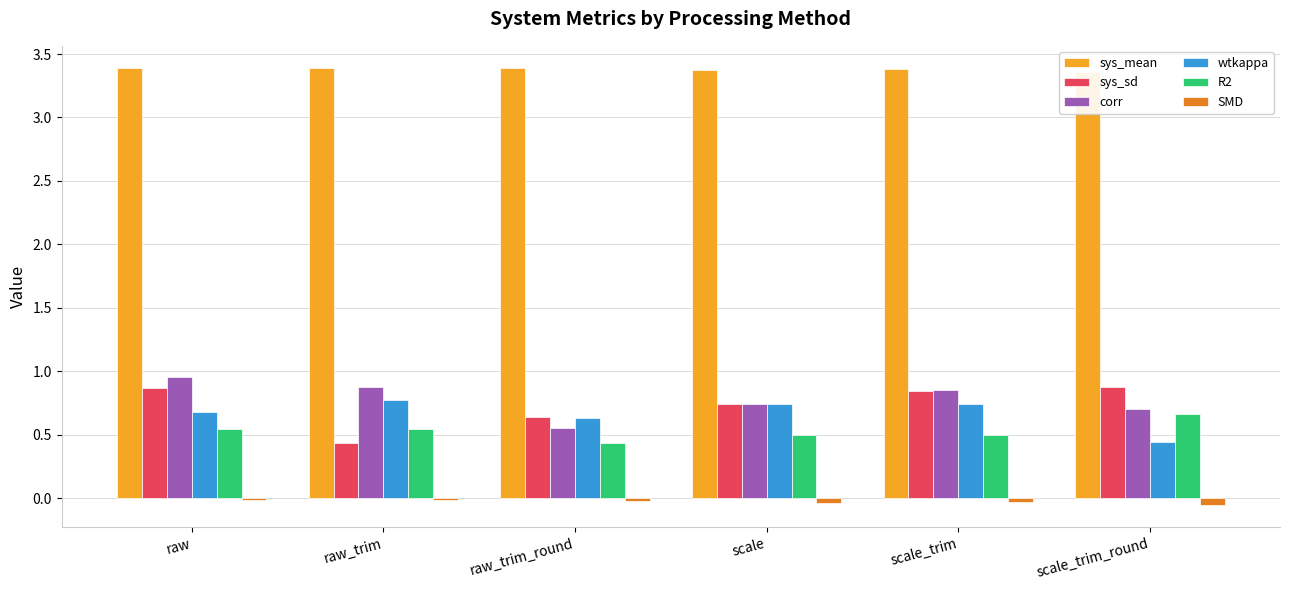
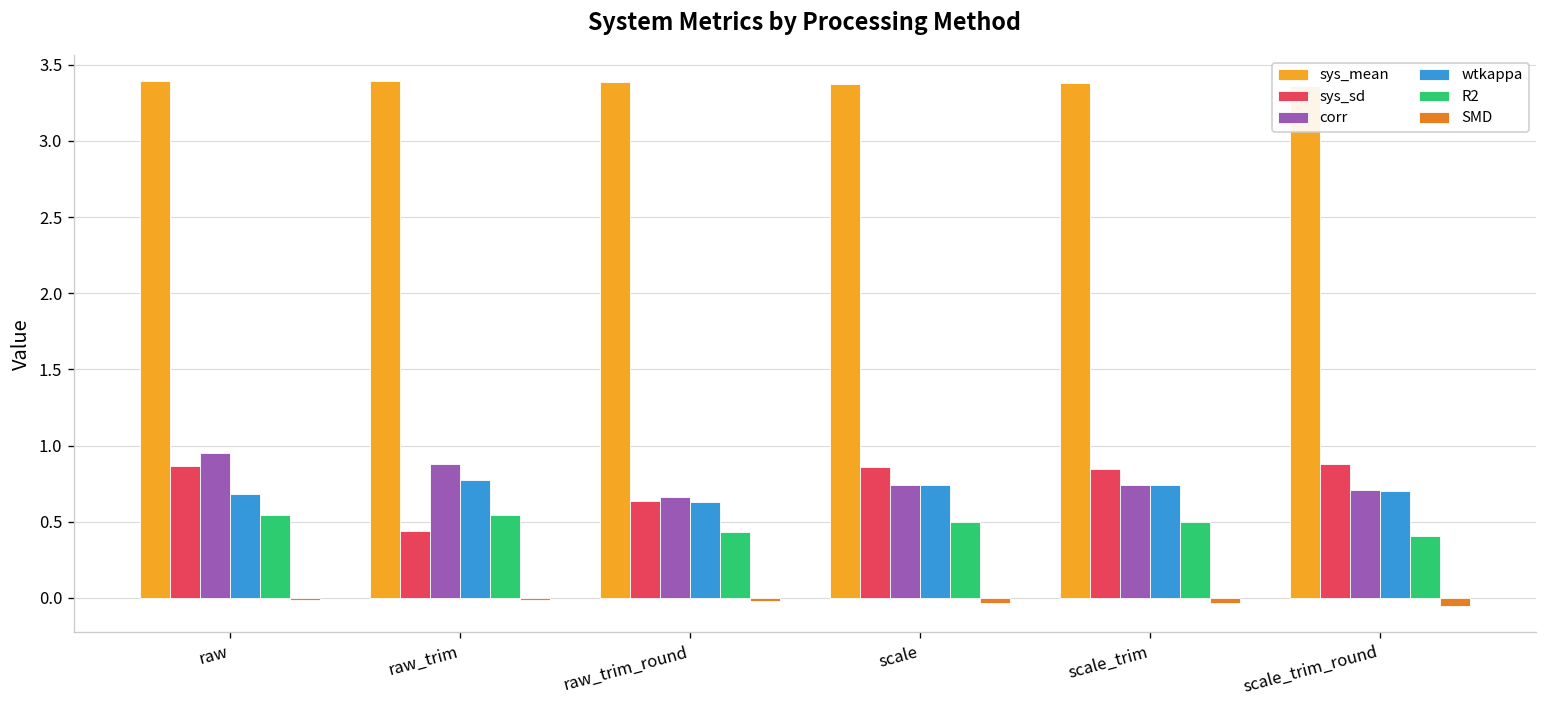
  {
    "sys_sd": {
      "raw": 0.87,
      "raw_trim": 0.44,
      "raw_trim_round": 0.64,
-     "scale": 0.74,
+     "scale": 0.86,
      "scale_trim": 0.84,
      "scale_trim_round": 0.88
    },
    "corr": {
      "raw": 0.95,
      "raw_trim": 0.88,
-     "raw_trim_round": 0.56,
+     "raw_trim_round": 0.66,
      "scale": 0.74,
-     "scale_trim": 0.86,
+     "scale_trim": 0.74,
      "scale_trim_round": 0.71
    },
    "wtkappa": {
      "raw": 0.68,
      "raw_trim": 0.77,
      "raw_trim_round": 0.63,
      "scale": 0.74,
      "scale_trim": 0.74,
-     "scale_trim_round": 0.44
+     "scale_trim_round": 0.70
    },
    "R2": {
      "raw": 0.54,
      "raw_trim": 0.54,
      "raw_trim_round": 0.43,
      "scale": 0.50,
      "scale_trim": 0.50,
-     "scale_trim_round": 0.66
+     "scale_trim_round": 0.41
    }
  }
